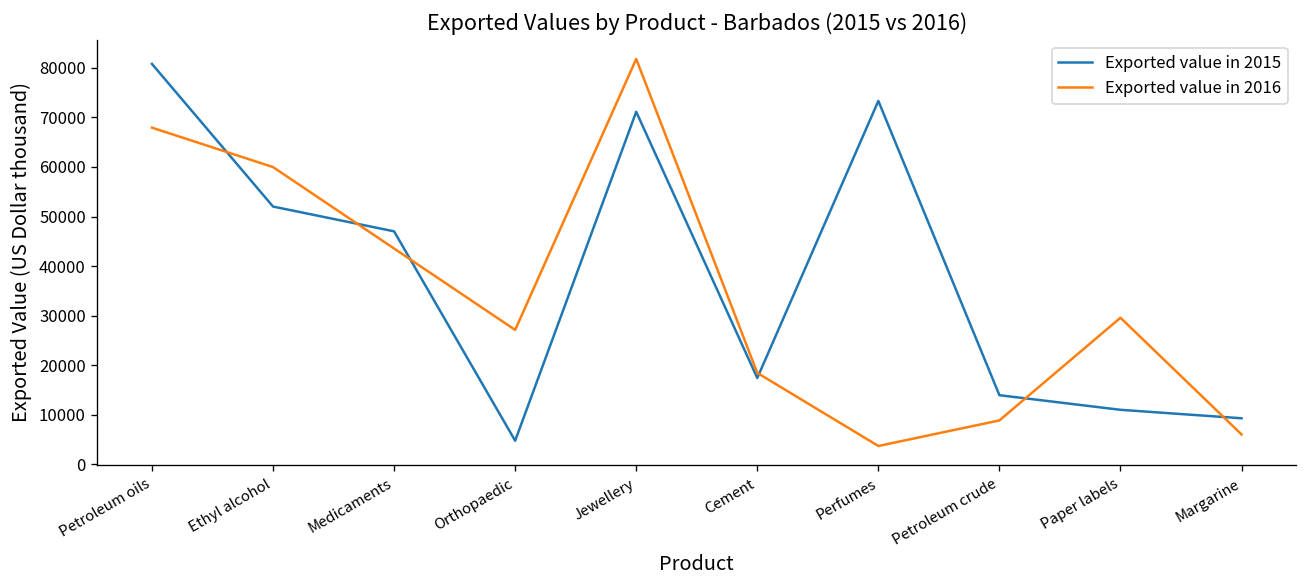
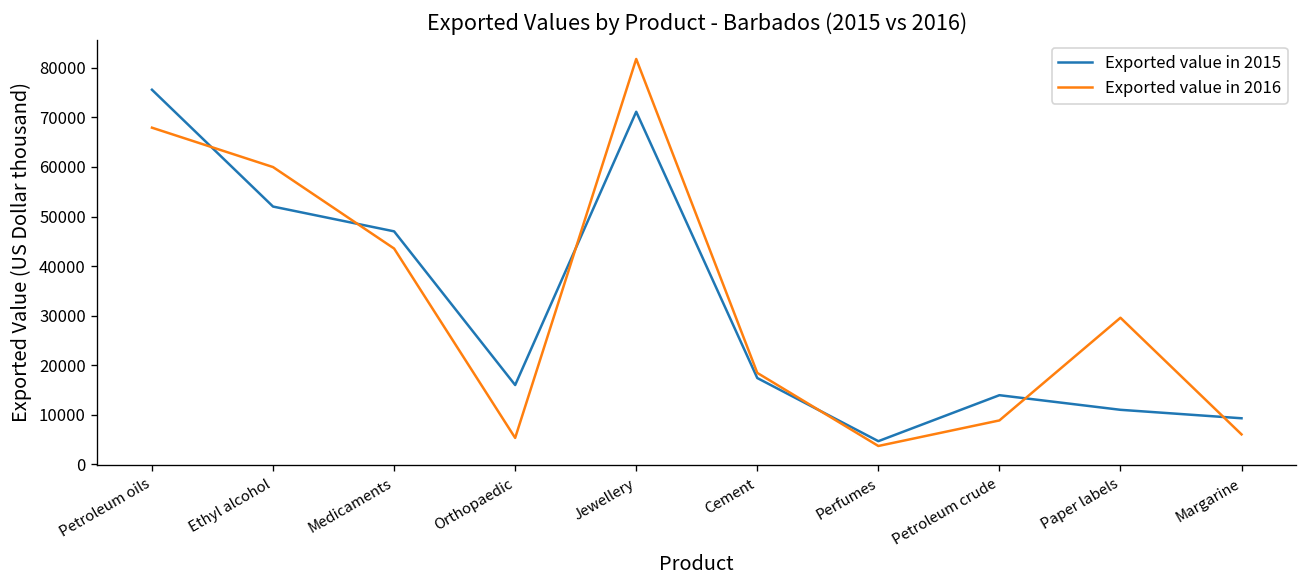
  {
    "Exported value in 2015": {
-     "Petroleum oils": 81000,
+     "Petroleum oils": 76000,
      "Ethyl alcohol": 52000,
      "Medicaments": 47000,
-     "Orthopaedic": 5000,
+     "Orthopaedic": 16000,
      "Jewellery": 71000,
      "Cement": 17000,
-     "Perfumes": 73000,
+     "Perfumes": 5000,
      "Petroleum crude": 14000,
      "Paper labels": 11000,
      "Margarine": 9000
    },
    "Exported value in 2016": {
      "Petroleum oils": 68000,
      "Ethyl alcohol": 60000,
      "Medicaments": 44000,
-     "Orthopaedic": 27000,
+     "Orthopaedic": 5000,
      "Jewellery": 82000,
      "Cement": 18000,
      "Perfumes": 4000,
      "Petroleum crude": 9000,
      "Paper labels": 30000,
      "Margarine": 6000
    }
  }
